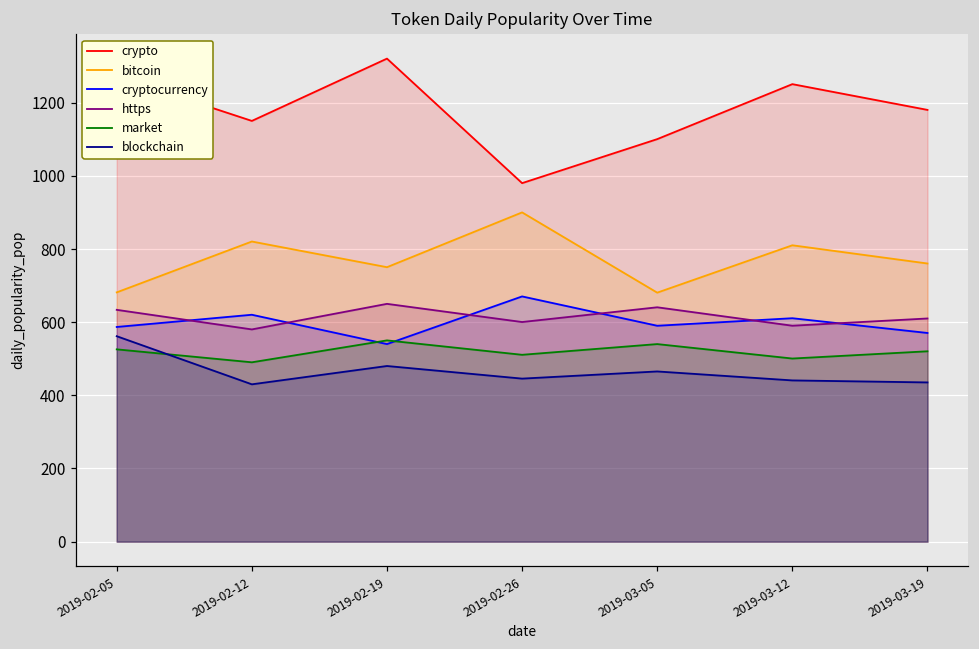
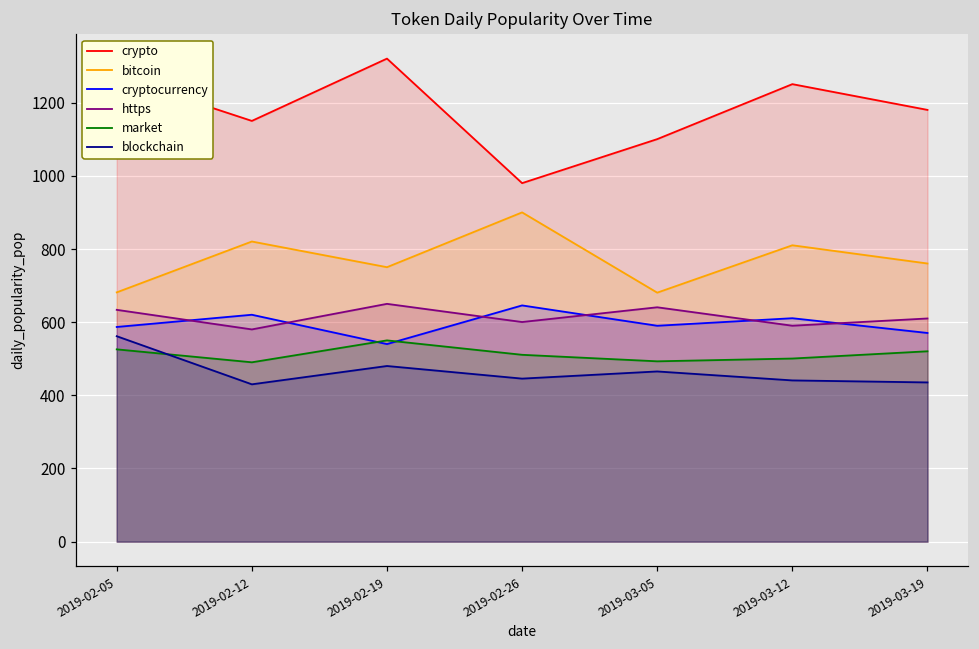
  {
    "crypto": {
      "2019-02-12": 1150,
      "2019-02-19": 1320,
      "2019-02-26": 980,
      "2019-03-05": 1100,
      "2019-03-12": 1250,
      "2019-03-19": 1180
    },
    "bitcoin": {
      "2019-02-05": 680,
      "2019-02-12": 820,
      "2019-02-19": 750,
      "2019-02-26": 900,
      "2019-03-05": 680,
      "2019-03-12": 810,
      "2019-03-19": 760
    },
    "cryptocurrency": {
      "2019-02-05": 590,
      "2019-02-12": 620,
      "2019-02-19": 540,
-     "2019-02-26": 670,
+     "2019-02-26": 650,
      "2019-03-05": 590,
      "2019-03-12": 610,
      "2019-03-19": 570
    },
    "https": {
      "2019-02-05": 630,
      "2019-02-12": 580,
      "2019-02-19": 650,
      "2019-02-26": 600,
      "2019-03-05": 640,
      "2019-03-12": 590,
      "2019-03-19": 610
    },
    "market": {
      "2019-02-05": 530,
      "2019-02-12": 490,
      "2019-02-19": 550,
      "2019-02-26": 510,
-     "2019-03-05": 540,
+     "2019-03-05": 490,
      "2019-03-12": 500,
      "2019-03-19": 520
    },
    "blockchain": {
      "2019-02-05": 560,
      "2019-02-12": 430,
      "2019-02-19": 480,
      "2019-02-26": 450,
      "2019-03-05": 470,
      "2019-03-12": 440,
      "2019-03-19": 440
    }
  }
